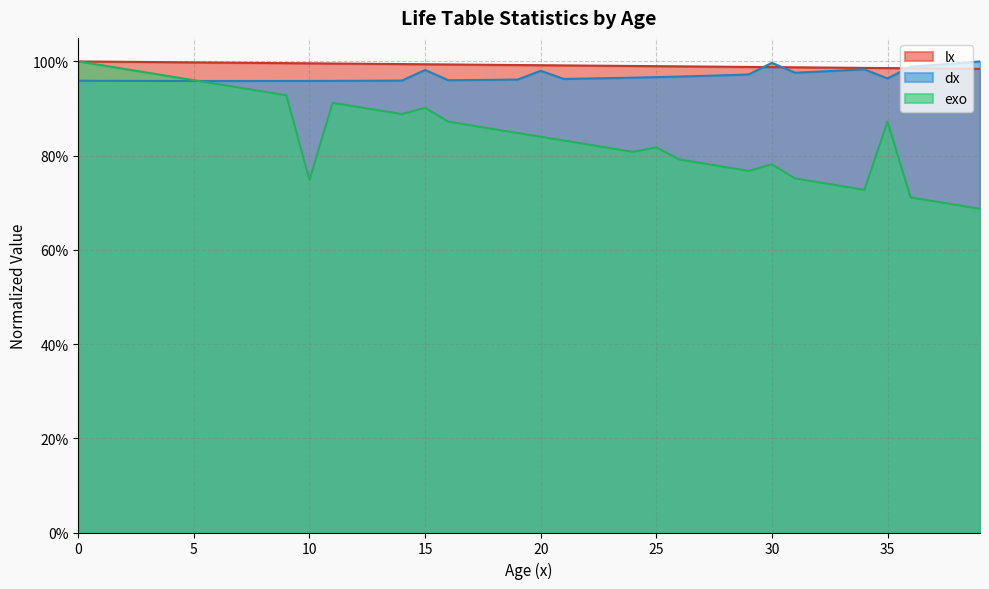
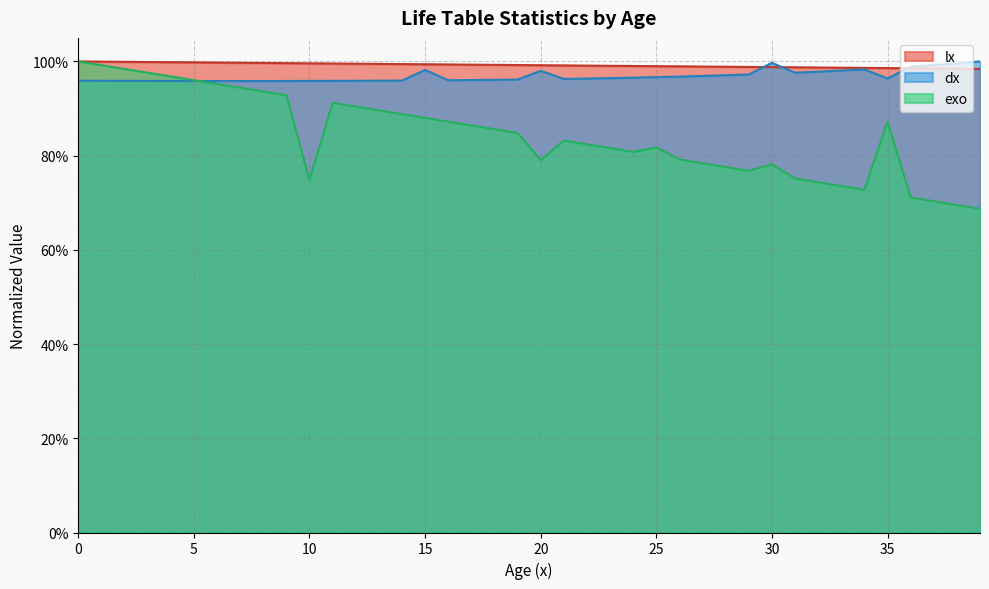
  {
    "lx": {
      "5": "100%",
      "10": "100%",
      "15": "99%",
      "20": "99%",
      "25": "99%",
      "30": "99%",
      "35": "99%"
    },
    "dx": {
      "0": "96%",
      "10": "96%",
      "15": "98%",
      "20": "98%",
      "25": "97%",
      "30": "100%",
      "35": "96%"
    },
    "exo": {
      "10": "75%",
-     "15": "90%",
-     "20": "84%",
+     "15": "88%",
+     "20": "79%",
      "25": "82%",
      "30": "78%",
      "35": "87%"
    }
  }
